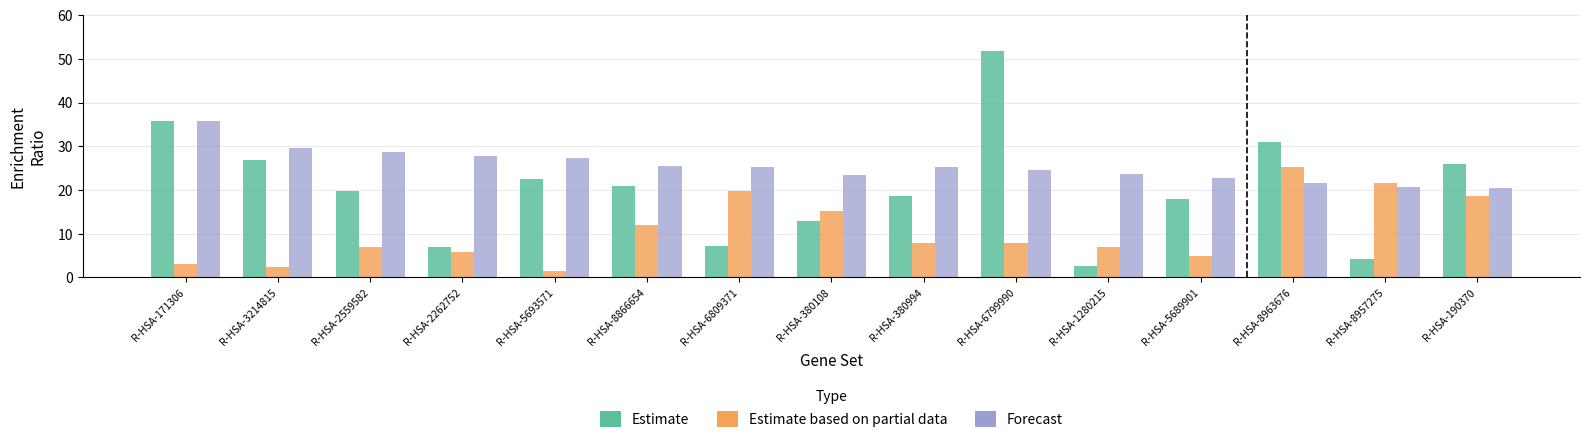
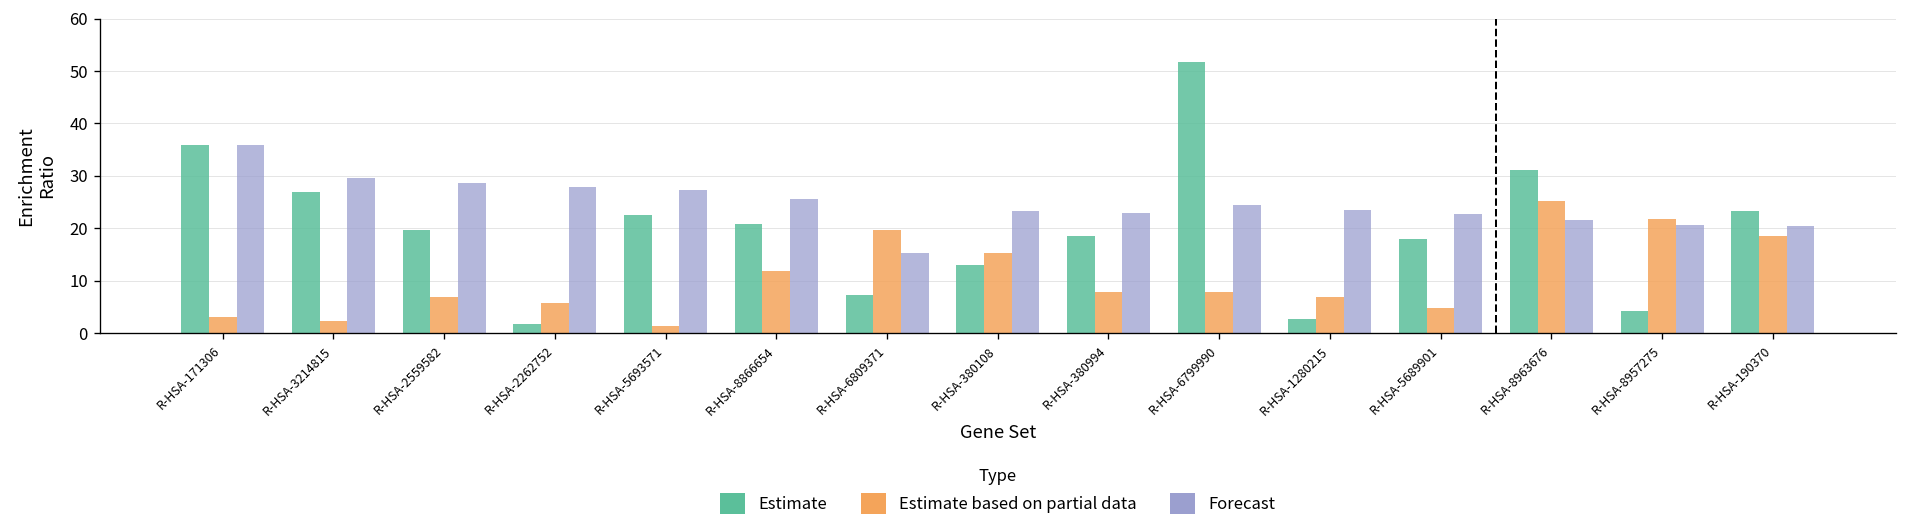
  {
    "Estimate": {
      "R-HSA-171306": 36,
      "R-HSA-3214815": 27,
      "R-HSA-2559582": 20,
-     "R-HSA-2262752": 7,
+     "R-HSA-2262752": 2,
      "R-HSA-5693571": 22,
      "R-HSA-8866654": 21,
      "R-HSA-6809371": 7,
      "R-HSA-380108": 13,
      "R-HSA-380994": 19,
      "R-HSA-6799990": 52,
      "R-HSA-1280215": 3,
      "R-HSA-5689901": 18,
      "R-HSA-8963676": 31,
      "R-HSA-8957275": 4,
-     "R-HSA-190370": 26
+     "R-HSA-190370": 23
    },
    "Estimate based on partial data": {
      "R-HSA-171306": 3,
      "R-HSA-3214815": 2,
      "R-HSA-2559582": 7,
      "R-HSA-2262752": 6,
      "R-HSA-5693571": 1,
      "R-HSA-8866654": 12,
      "R-HSA-6809371": 20,
      "R-HSA-380108": 15,
      "R-HSA-380994": 8,
      "R-HSA-6799990": 8,
      "R-HSA-1280215": 7,
      "R-HSA-5689901": 5,
      "R-HSA-8963676": 25,
      "R-HSA-8957275": 22,
      "R-HSA-190370": 19
    },
    "Forecast": {
      "R-HSA-171306": 36,
      "R-HSA-3214815": 30,
      "R-HSA-2559582": 29,
      "R-HSA-2262752": 28,
      "R-HSA-5693571": 27,
      "R-HSA-8866654": 26,
-     "R-HSA-6809371": 25,
+     "R-HSA-6809371": 15,
      "R-HSA-380108": 23,
-     "R-HSA-380994": 25,
+     "R-HSA-380994": 23,
      "R-HSA-6799990": 25,
      "R-HSA-1280215": 24,
      "R-HSA-5689901": 23,
      "R-HSA-8963676": 22,
      "R-HSA-8957275": 21,
      "R-HSA-190370": 20
    }
  }
